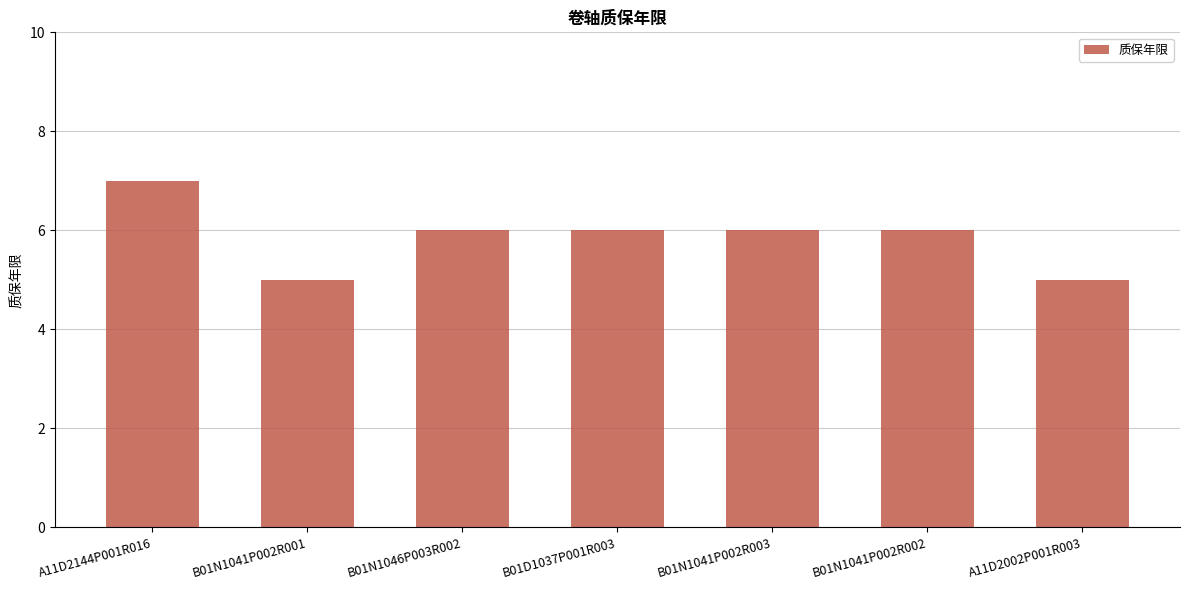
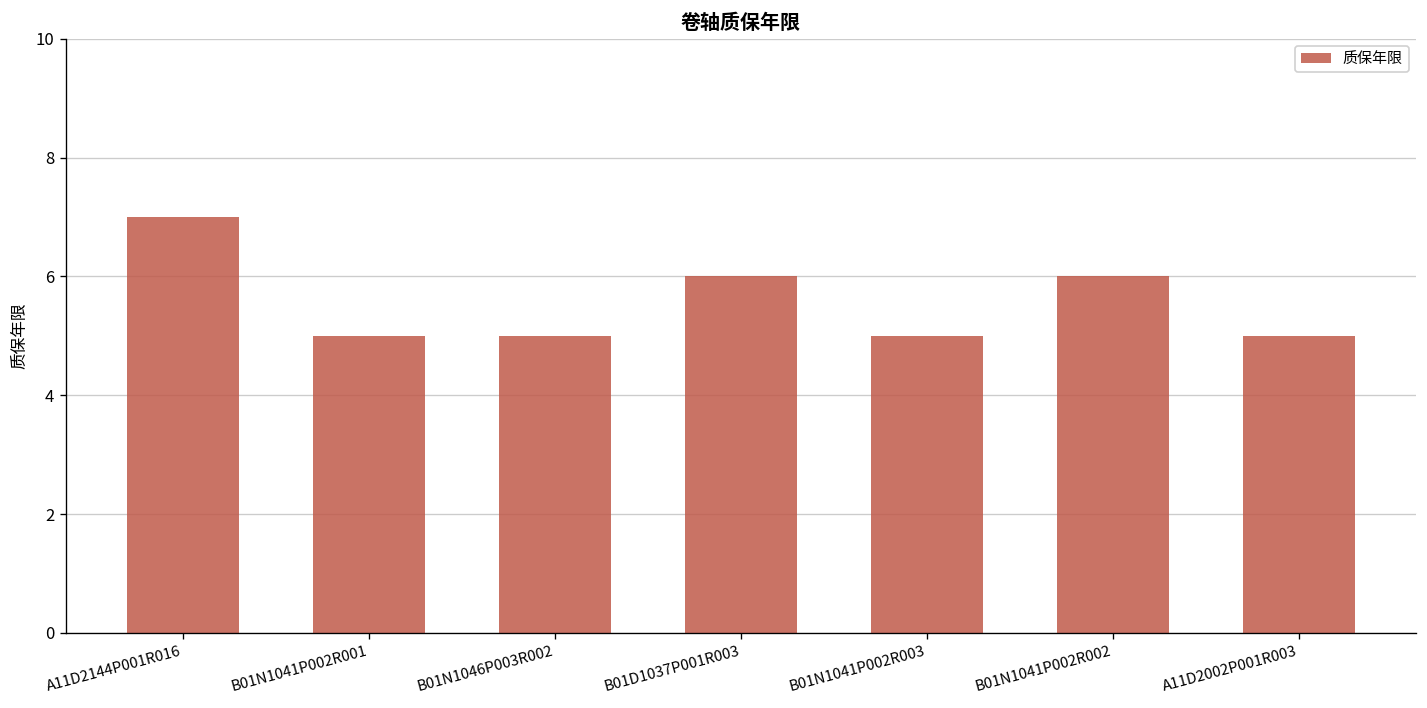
  {
    "A11D2144P001R016": 7,
    "B01N1041P002R001": 5,
-   "B01N1046P003R002": 6,
+   "B01N1046P003R002": 5,
    "B01D1037P001R003": 6,
-   "B01N1041P002R003": 6,
+   "B01N1041P002R003": 5,
    "B01N1041P002R002": 6,
    "A11D2002P001R003": 5
  }
